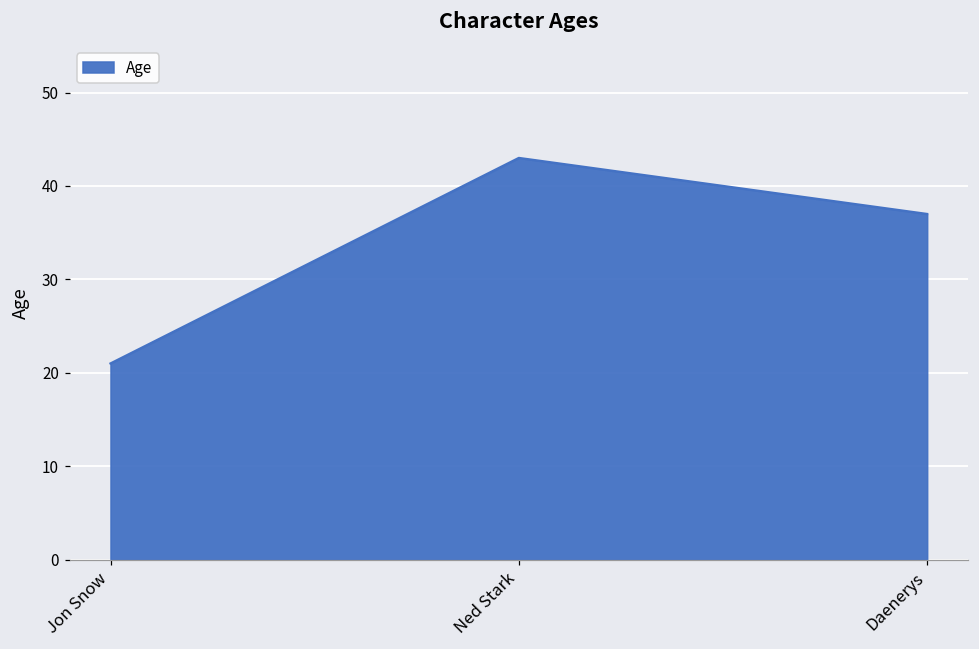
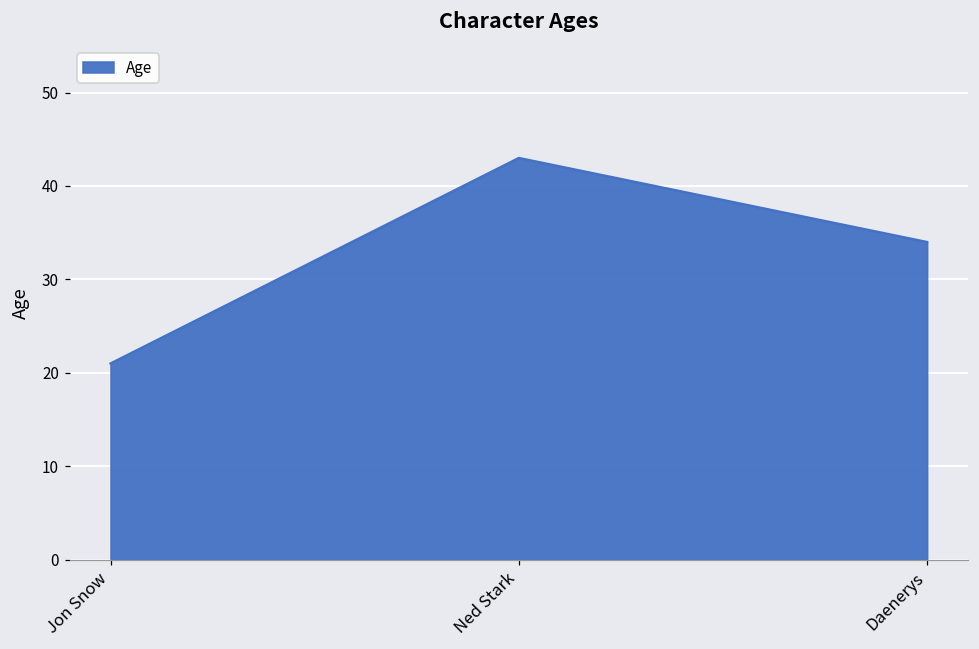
  {
    "Jon Snow": 21,
    "Ned Stark": 43,
-   "Daenerys": 37
+   "Daenerys": 34
  }
